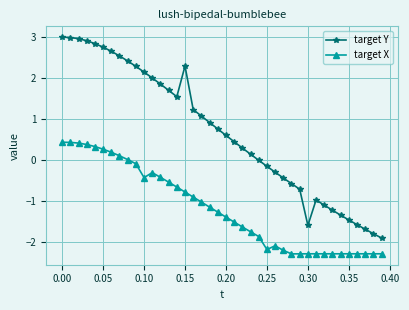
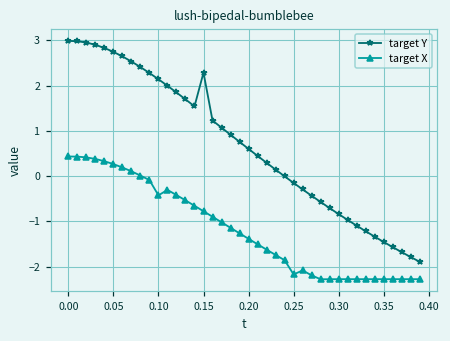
  {
    "target Y": {
      "0.00": 3.0,
      "0.05": 2.7,
      "0.10": 2.1,
      "0.15": 2.3,
      "0.20": 0.6,
      "0.25": -0.2,
-     "0.30": -1.6,
+     "0.30": -0.8,
      "0.35": -1.5
    },
    "target X": {
      "0.00": 0.4,
      "0.05": 0.3,
      "0.10": -0.4,
      "0.15": -0.8,
      "0.20": -1.4,
      "0.25": -2.2,
      "0.30": -2.3,
      "0.35": -2.3
    }
  }
